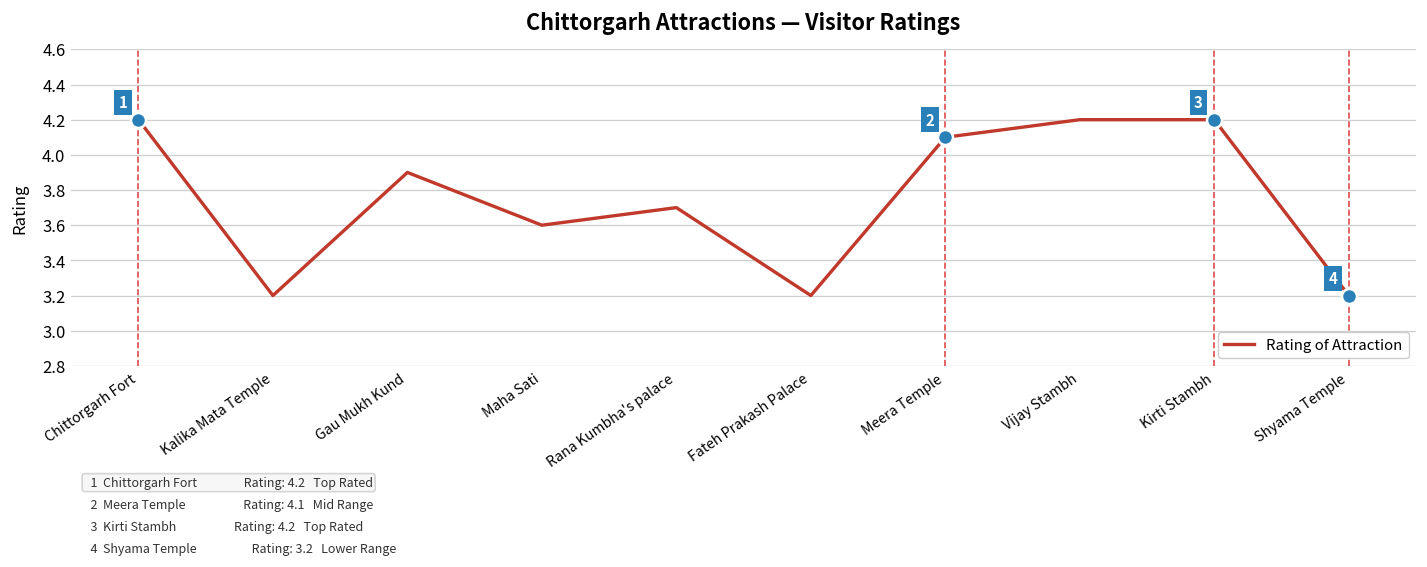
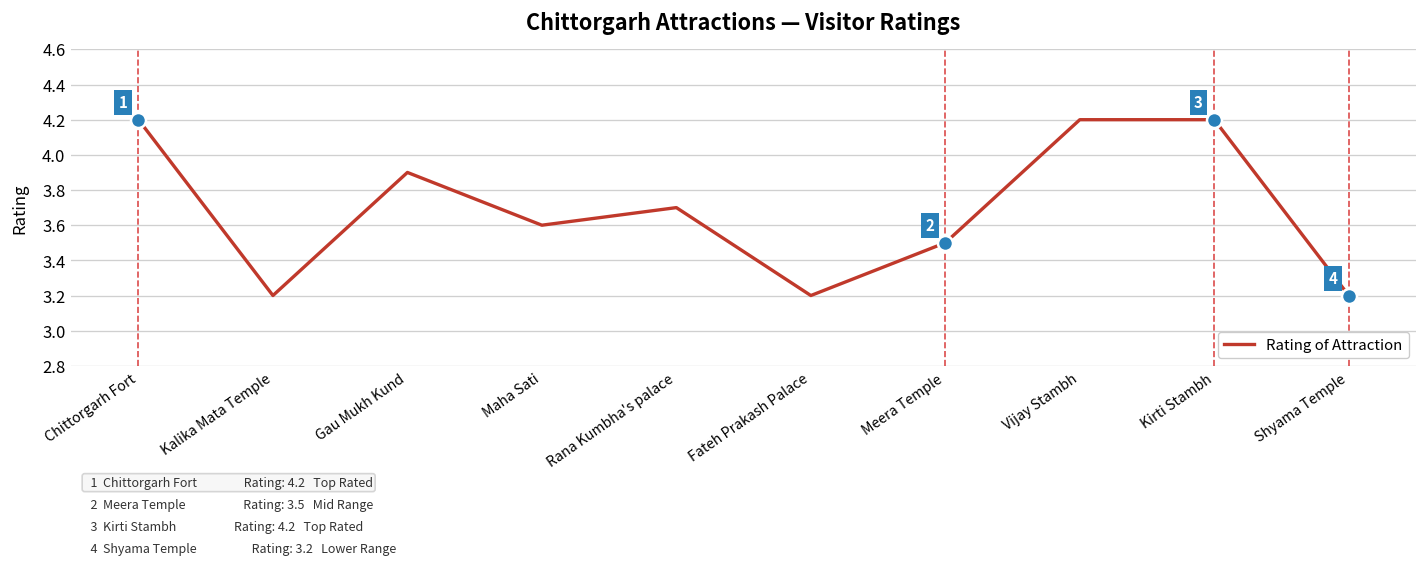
  {
    "Rating of Attraction": {
-     "Meera Temple": 4.1
+     "Meera Temple": 3.5
    }
  }
